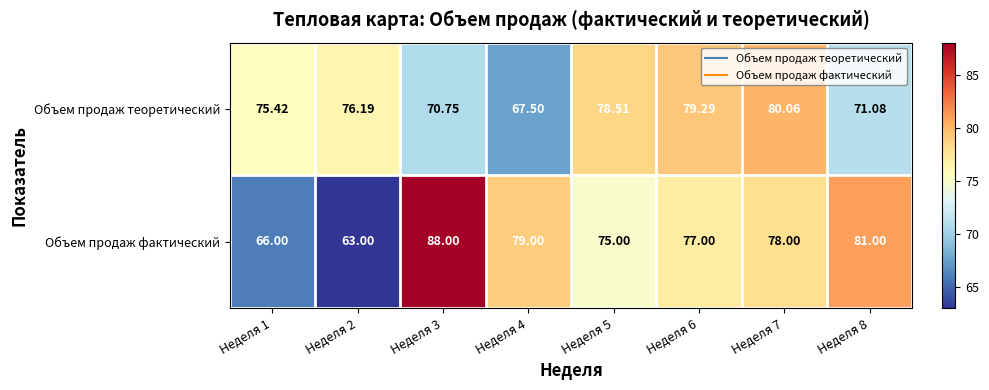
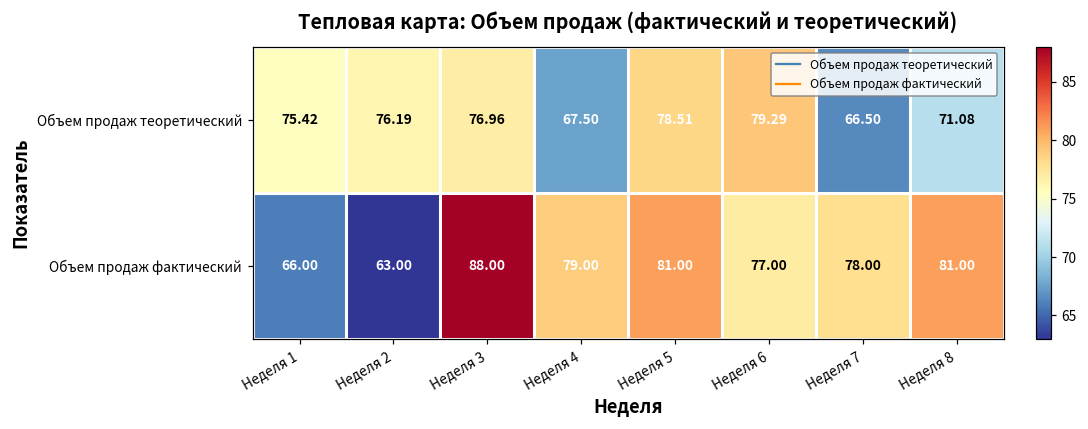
  {
    "Объем продаж теоретический": {
      "Неделя 1": 75.42,
      "Неделя 2": 76.19,
-     "Неделя 3": 70.75,
+     "Неделя 3": 76.96,
      "Неделя 4": 67.50,
      "Неделя 5": 78.51,
      "Неделя 6": 79.29,
-     "Неделя 7": 80.06,
+     "Неделя 7": 66.50,
      "Неделя 8": 71.08
    },
    "Объем продаж фактический": {
      "Неделя 1": 66.00,
      "Неделя 2": 63.00,
      "Неделя 3": 88.00,
      "Неделя 4": 79.00,
-     "Неделя 5": 75.00,
+     "Неделя 5": 81.00,
      "Неделя 6": 77.00,
      "Неделя 7": 78.00,
      "Неделя 8": 81.00
    }
  }
